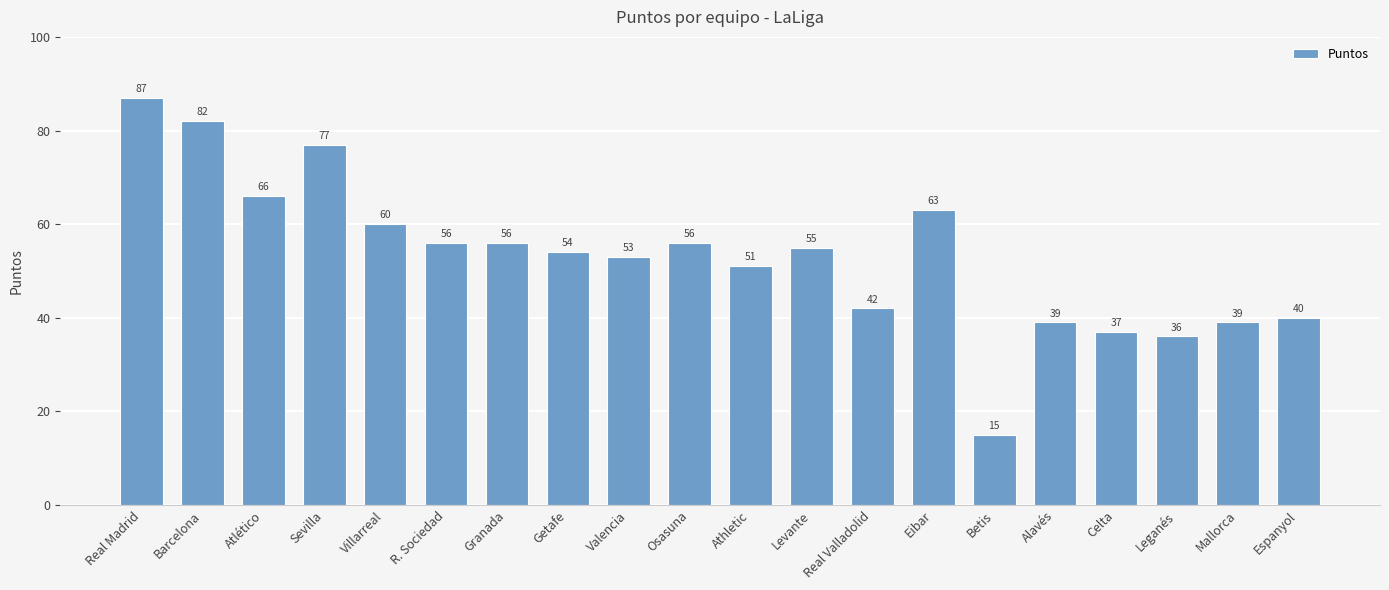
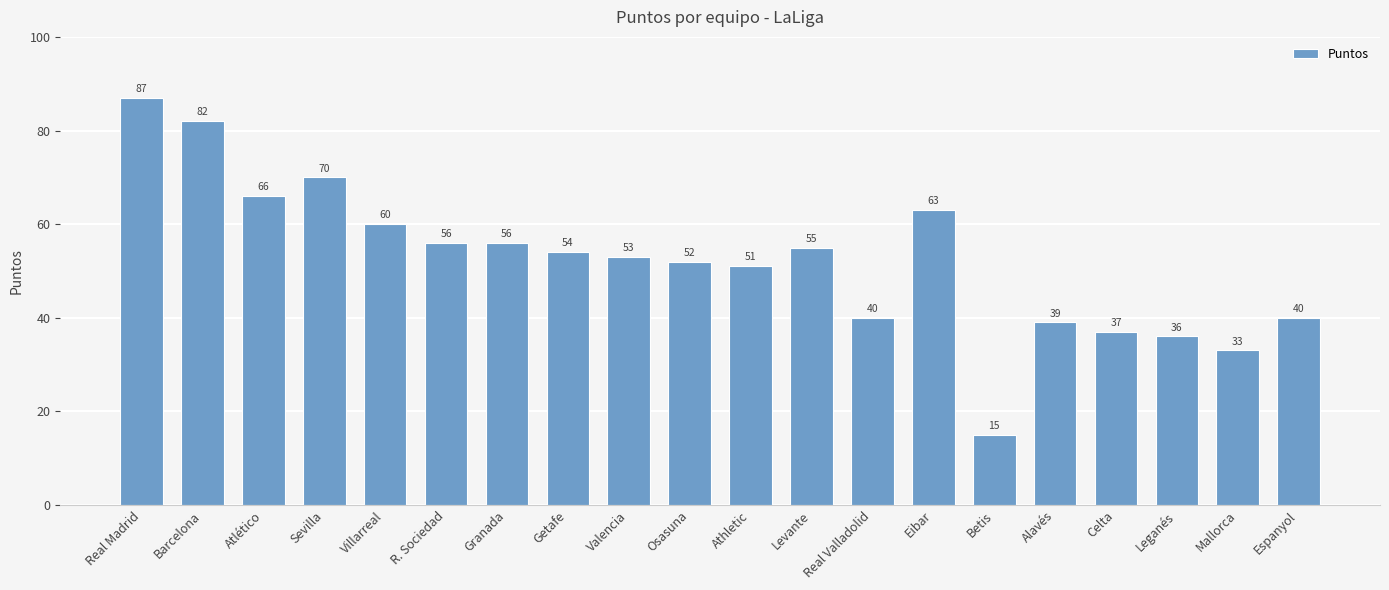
  {
    "Real Madrid": 87,
    "Barcelona": 82,
    "Atlético": 66,
-   "Sevilla": 77,
+   "Sevilla": 70,
    "Villarreal": 60,
    "R. Sociedad": 56,
    "Granada": 56,
    "Getafe": 54,
    "Valencia": 53,
-   "Osasuna": 56,
+   "Osasuna": 52,
    "Athletic": 51,
    "Levante": 55,
-   "Real Valladolid": 42,
+   "Real Valladolid": 40,
    "Eibar": 63,
    "Betis": 15,
    "Alavés": 39,
    "Celta": 37,
    "Leganés": 36,
-   "Mallorca": 39,
+   "Mallorca": 33,
    "Espanyol": 40
  }
